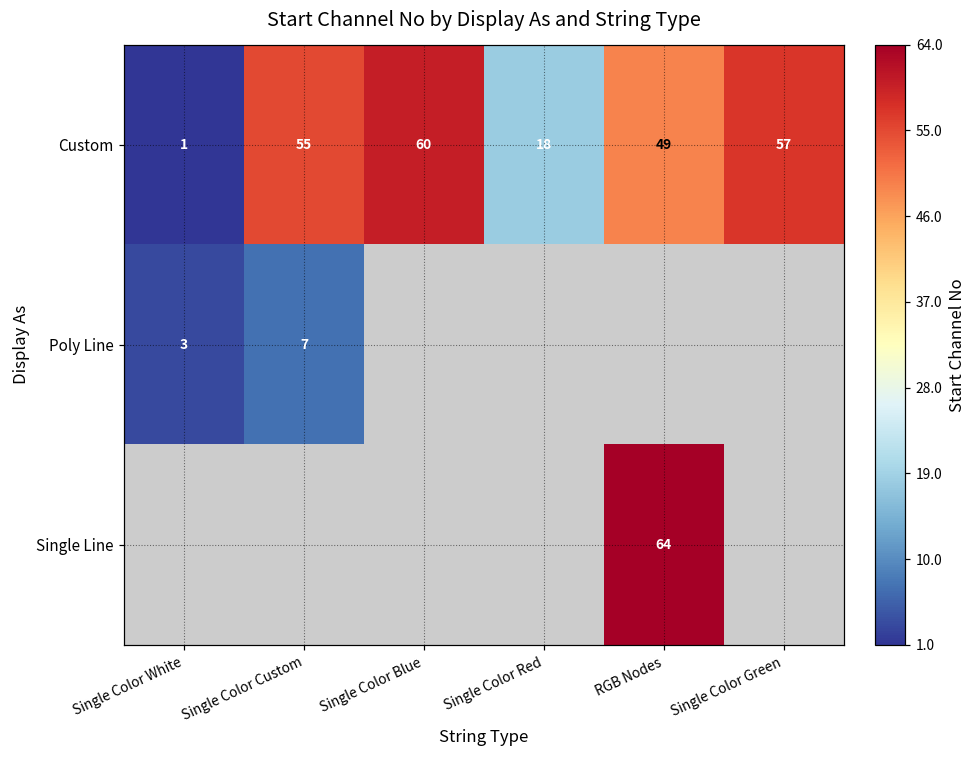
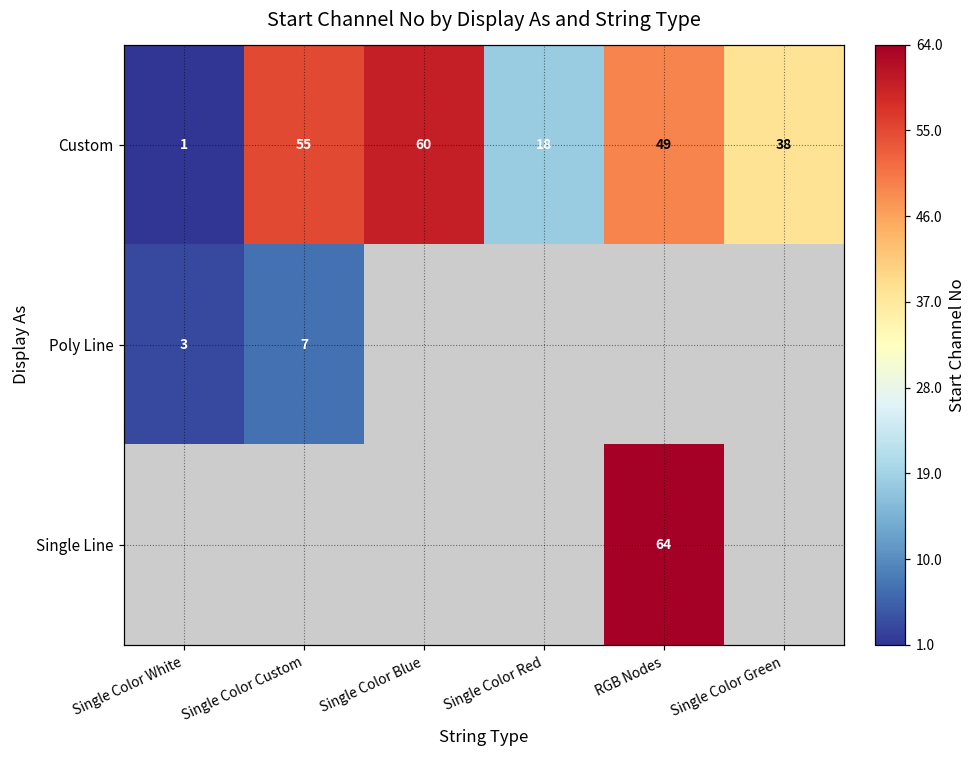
  {
    "Custom": {
      "Single Color White": 1,
      "Single Color Custom": 55,
      "Single Color Blue": 60,
      "Single Color Red": 18,
      "RGB Nodes": 49,
-     "Single Color Green": 57
+     "Single Color Green": 38
    },
    "Poly Line": {
      "Single Color White": 3,
      "Single Color Custom": 7
    },
    "Single Line": {
      "RGB Nodes": 64
    }
  }
